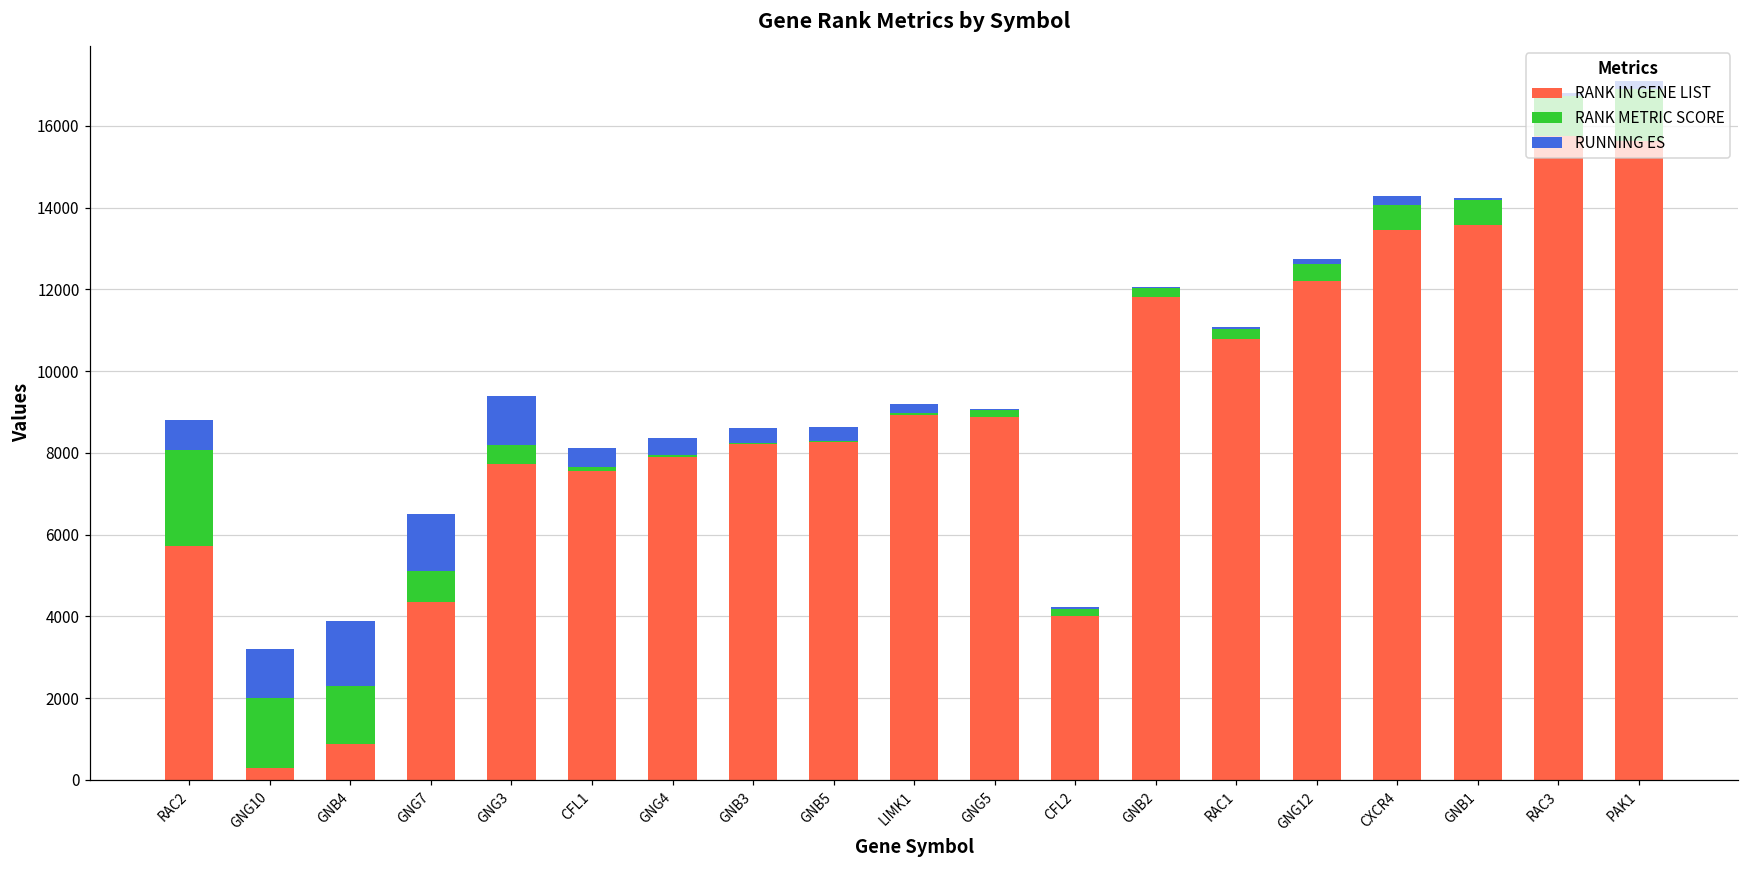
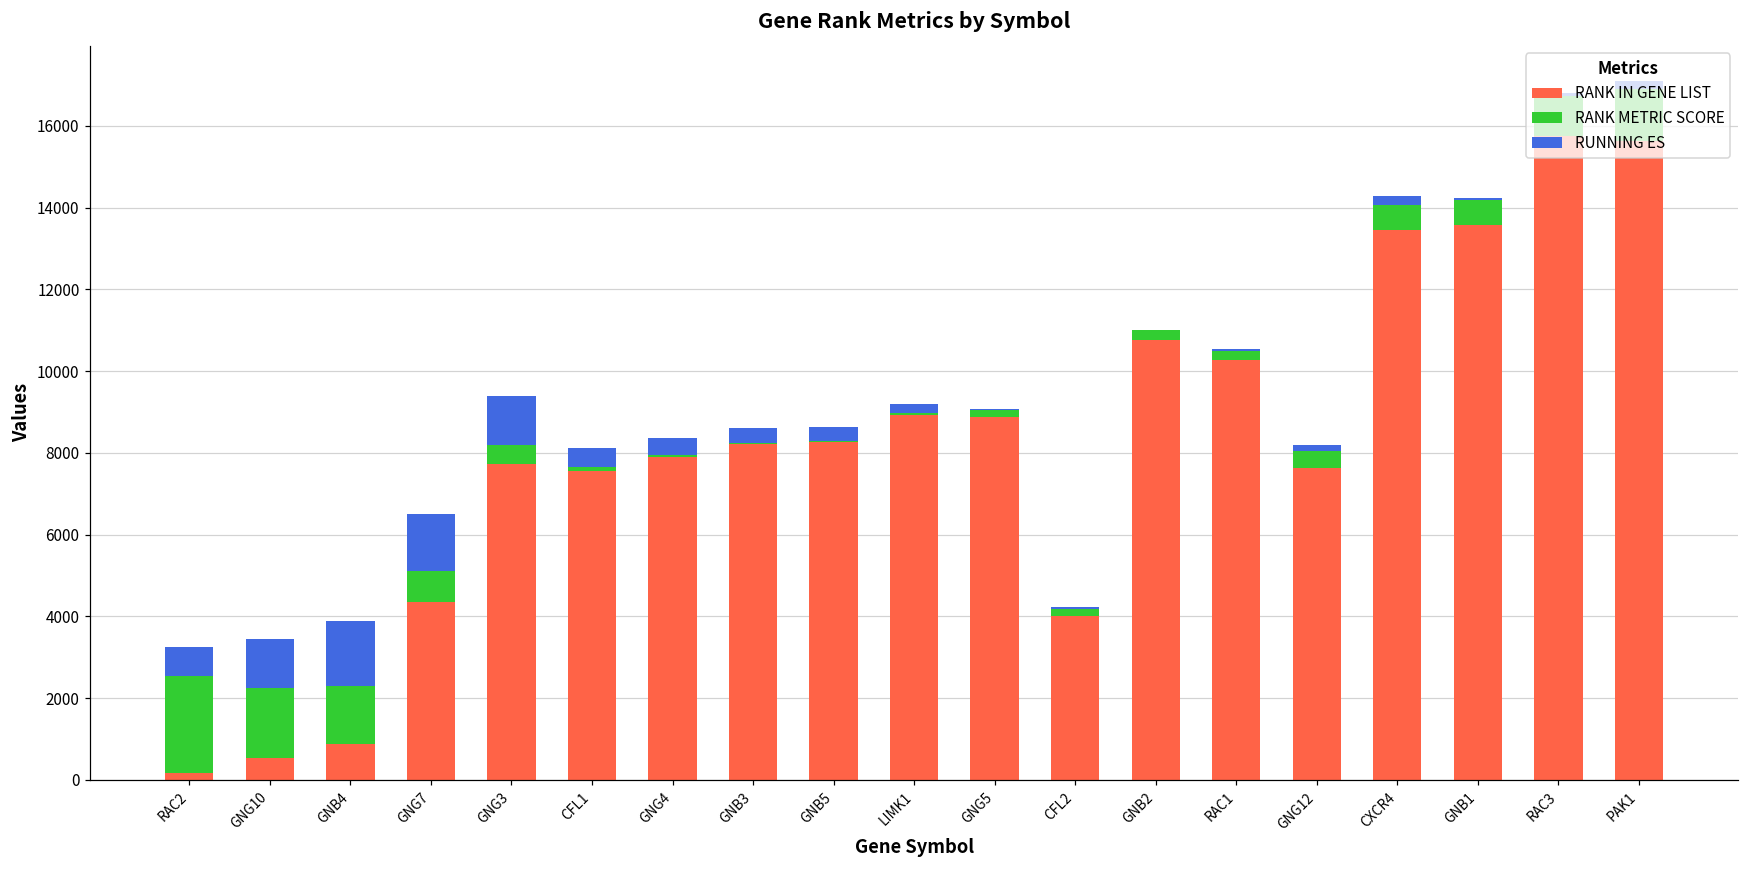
  {
    "RANK IN GENE LIST": {
-     "RAC2": 5700,
-     "GNG10": 300,
+     "RAC2": 200,
+     "GNG10": 500,
      "GNB4": 900,
      "GNG7": 4300,
      "GNG3": 7700,
      "CFL1": 7600,
      "GNG4": 7900,
      "GNB3": 8200,
      "GNB5": 8300,
      "LIMK1": 8900,
      "GNG5": 8900,
      "CFL2": 4000,
-     "GNB2": 11800,
-     "RAC1": 10800,
-     "GNG12": 12200,
+     "GNB2": 10800,
+     "RAC1": 10300,
+     "GNG12": 7600,
      "CXCR4": 13500,
      "GNB1": 13600
    },
    "RANK METRIC SCORE": {
      "RAC2": 2400,
      "GNG10": 1700,
      "GNB4": 1400,
      "GNG7": 800,
      "GNG3": 500,
      "CFL1": 100,
      "GNG5": 200,
      "CFL2": 200,
      "GNB2": 200,
      "RAC1": 200,
      "GNG12": 400,
      "CXCR4": 600,
      "GNB1": 600
    },
    "RUNNING ES": {
      "RAC2": 700,
      "GNG10": 1200,
      "GNB4": 1600,
      "GNG7": 1400,
      "GNG3": 1200,
      "CFL1": 500,
      "GNG4": 400,
      "GNB3": 400,
      "GNB5": 400,
      "LIMK1": 200,
      "GNG12": 100,
      "CXCR4": 200
    }
  }
